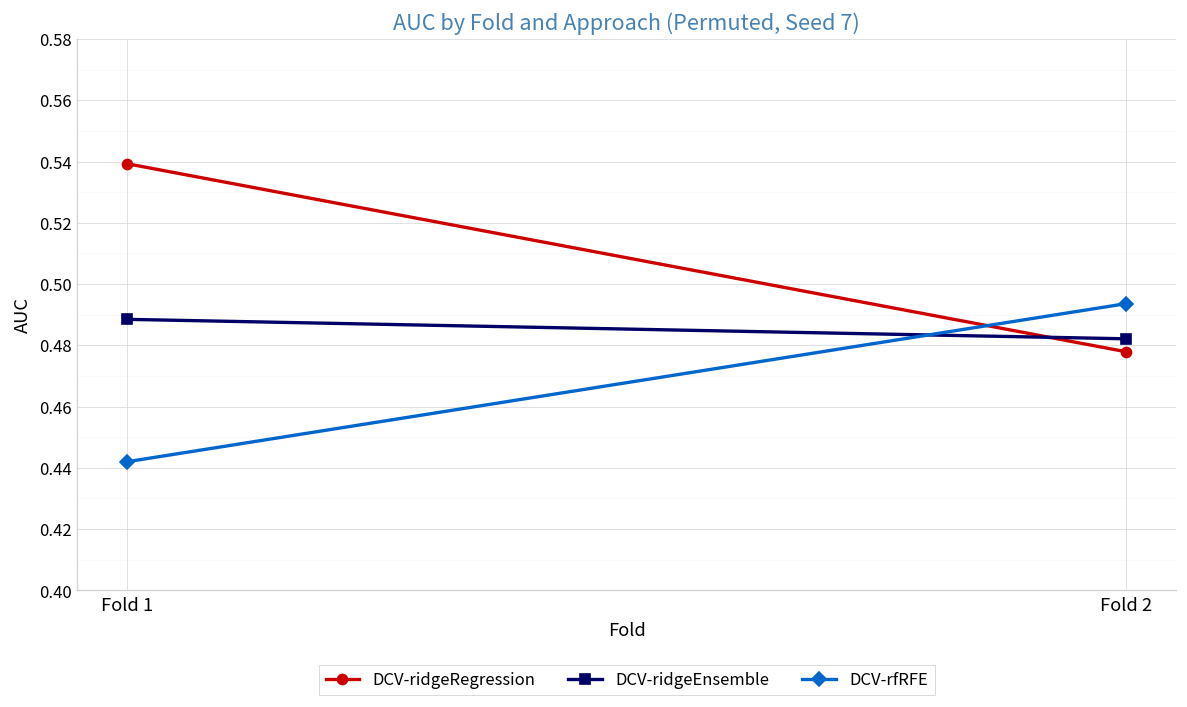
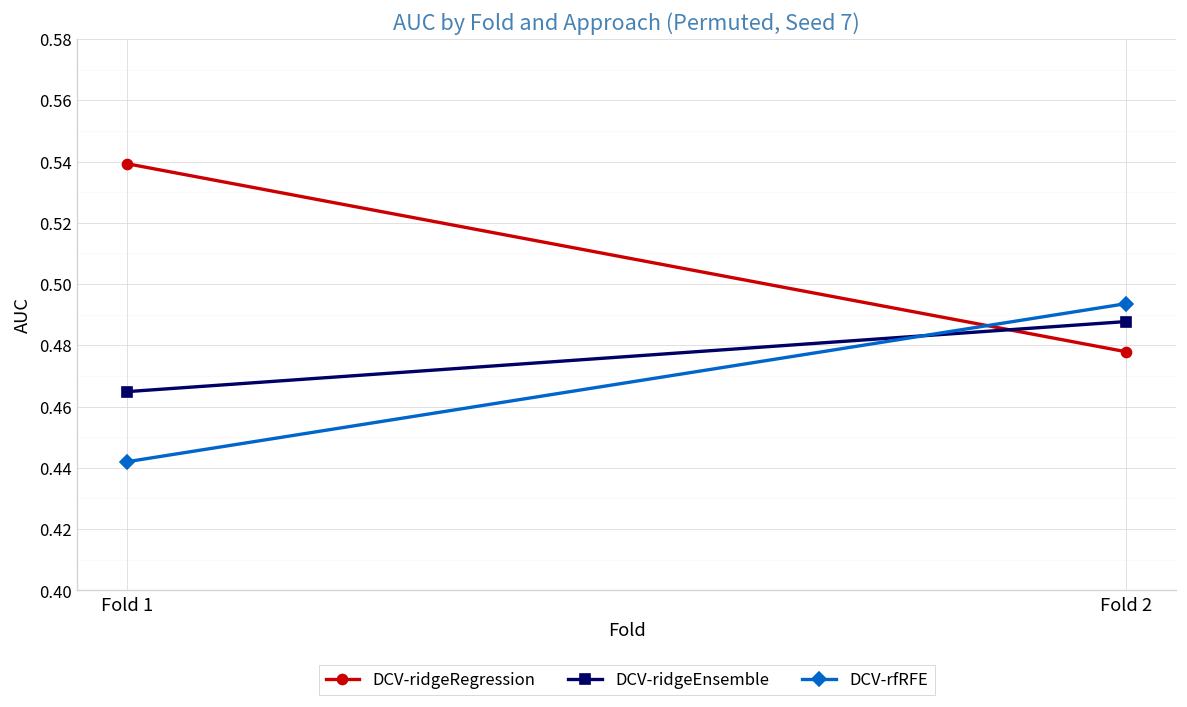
  {
    "DCV-ridgeRegression": {
      "Fold 1": 0.539,
      "Fold 2": 0.478
    },
    "DCV-ridgeEnsemble": {
-     "Fold 1": 0.488,
-     "Fold 2": 0.482
+     "Fold 1": 0.465,
+     "Fold 2": 0.488
    },
    "DCV-rfRFE": {
      "Fold 1": 0.442,
      "Fold 2": 0.494
    }
  }
